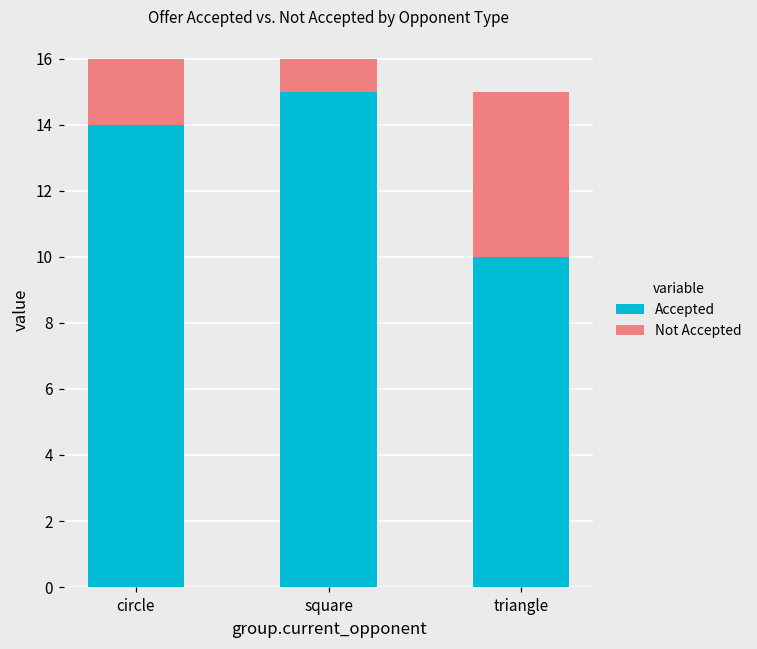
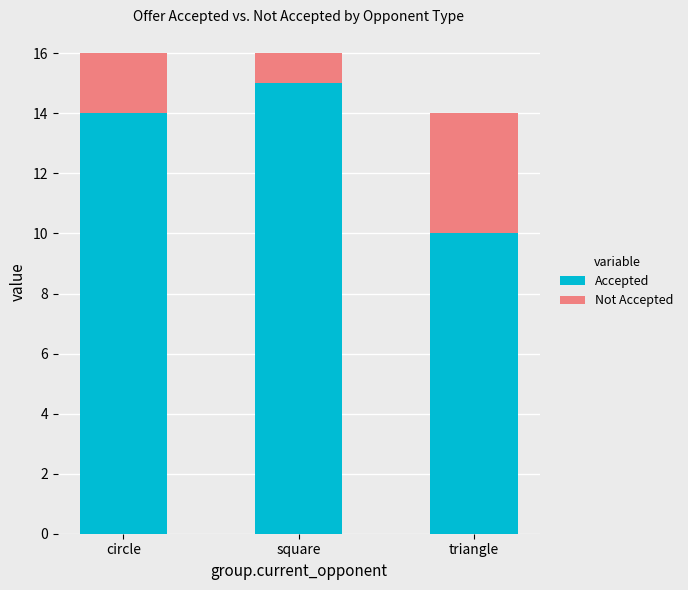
  {
    "Accepted": {
      "circle": 14,
      "square": 15,
      "triangle": 10
    },
    "Not Accepted": {
      "circle": 2,
      "square": 1,
-     "triangle": 5
+     "triangle": 4
    }
  }
